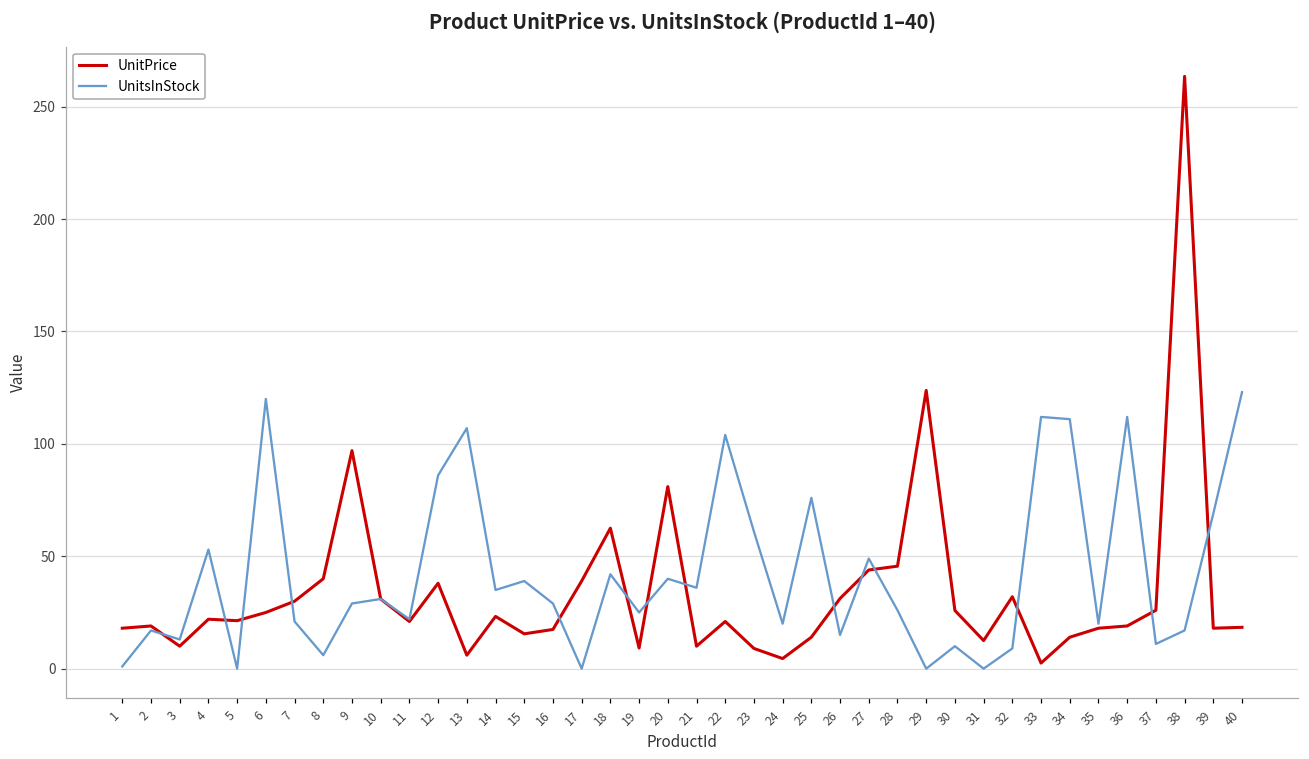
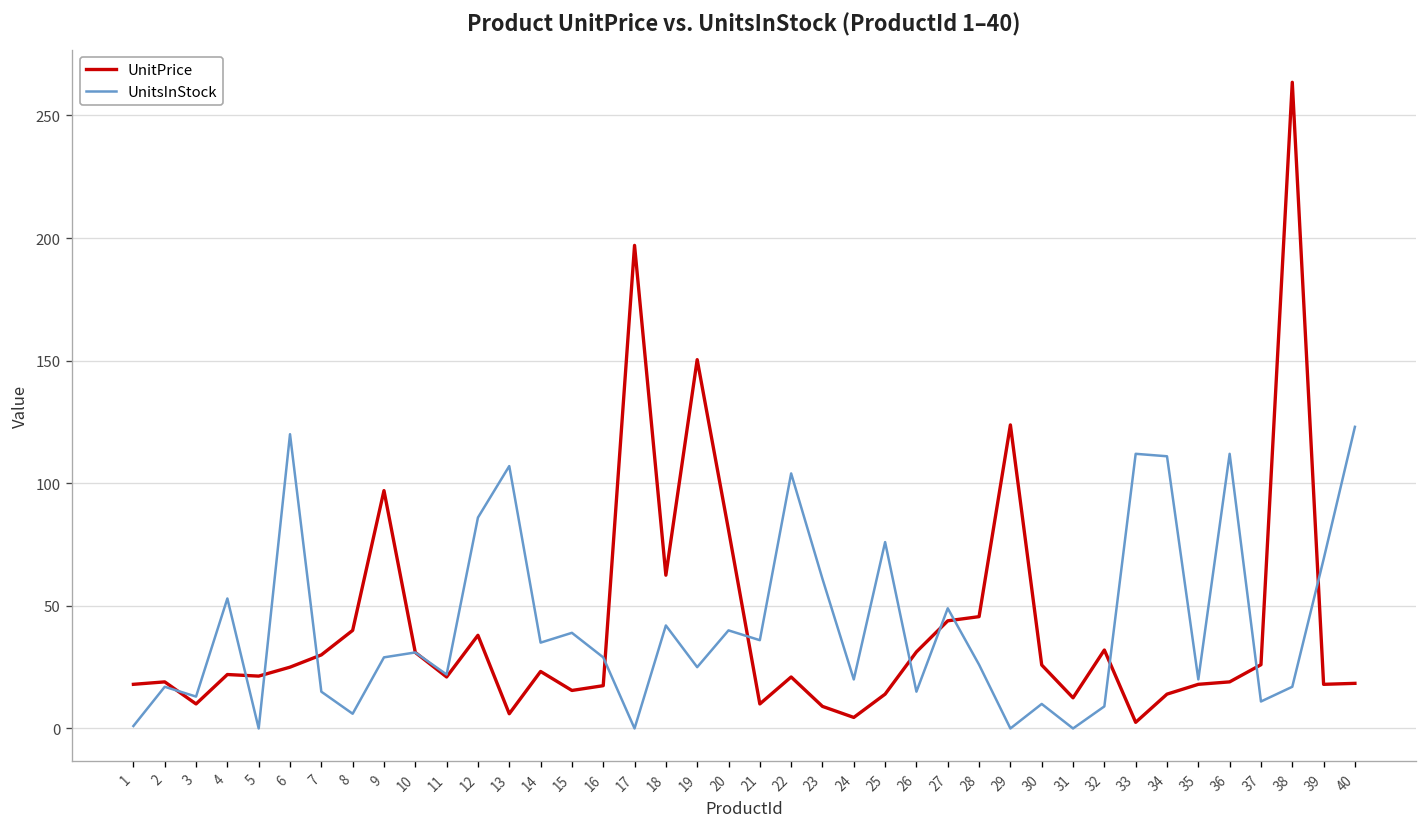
  {
    "UnitPrice": {
      "1": 18,
      "2": 19,
      "3": 10,
      "4": 22,
      "5": 21,
      "6": 25,
      "7": 30,
      "8": 40,
      "9": 97,
      "12": 38,
      "13": 6,
      "14": 23,
      "15": 16,
      "16": 17,
-     "17": 39,
+     "17": 197,
      "18": 63,
-     "19": 9,
+     "19": 150,
      "20": 81,
      "21": 10,
      "22": 21,
      "23": 9,
      "24": 5,
      "25": 14,
      "26": 31,
      "27": 44,
      "28": 46,
      "29": 124,
      "30": 26,
      "31": 13,
      "32": 32,
      "33": 3,
      "34": 14,
      "35": 18,
      "36": 19,
      "37": 26,
      "38": 264,
      "39": 18,
      "40": 18
    },
    "UnitsInStock": {
      "1": 1,
      "2": 17,
      "3": 13,
      "4": 53,
      "5": 0,
      "6": 120,
-     "7": 21,
+     "7": 15,
      "8": 6,
      "9": 29,
      "12": 86,
      "13": 107,
      "14": 35,
      "15": 39,
      "16": 29,
      "17": 0,
      "18": 42,
      "19": 25,
      "20": 40,
      "21": 36,
      "22": 104,
      "23": 61,
      "24": 20,
      "25": 76,
      "26": 15,
      "27": 49,
      "28": 26,
      "29": 0,
      "30": 10,
      "31": 0,
      "32": 9,
      "33": 112,
      "34": 111,
      "35": 20,
      "36": 112,
      "37": 11,
      "38": 17,
      "39": 69,
      "40": 123
    }
  }
